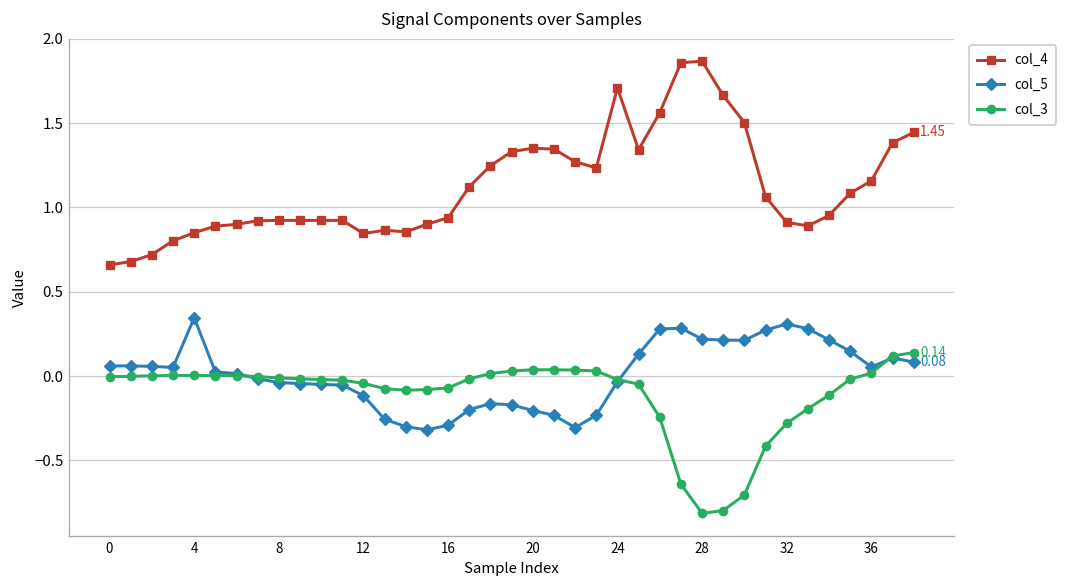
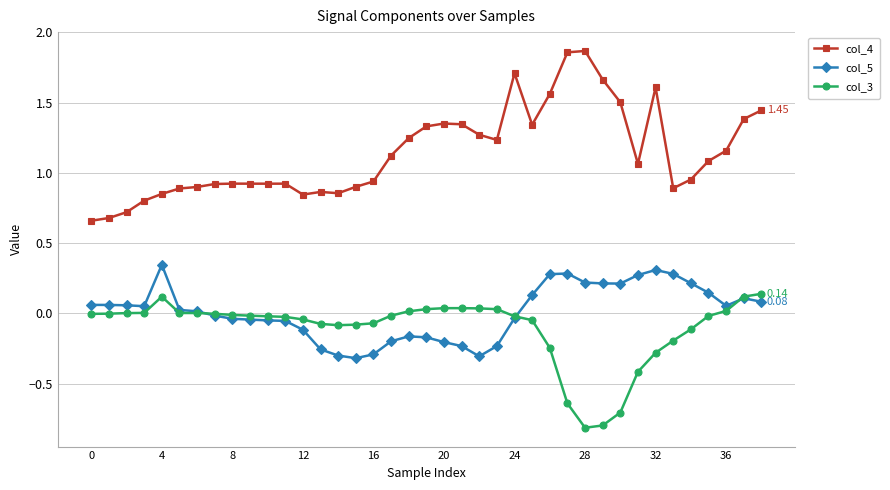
  {
    "col_4": {
      "0": 0.66,
      "4": 0.85,
      "8": 0.92,
      "12": 0.85,
      "16": 0.94,
      "20": 1.35,
      "24": 1.71,
      "28": 1.87,
-     "32": 0.91,
+     "32": 1.61,
      "36": 1.16
    },
    "col_5": {
      "0": 0.06,
      "4": 0.35,
      "8": -0.04,
      "12": -0.12,
      "16": -0.29,
      "20": -0.20,
      "28": 0.22,
      "32": 0.31,
      "36": 0.05
    },
    "col_3": {
      "0": 0.00,
-     "4": 0.00,
+     "4": 0.12,
      "8": -0.01,
      "12": -0.04,
      "16": -0.07,
      "20": 0.04,
      "28": -0.81,
      "32": -0.28,
      "36": 0.02
    }
  }
